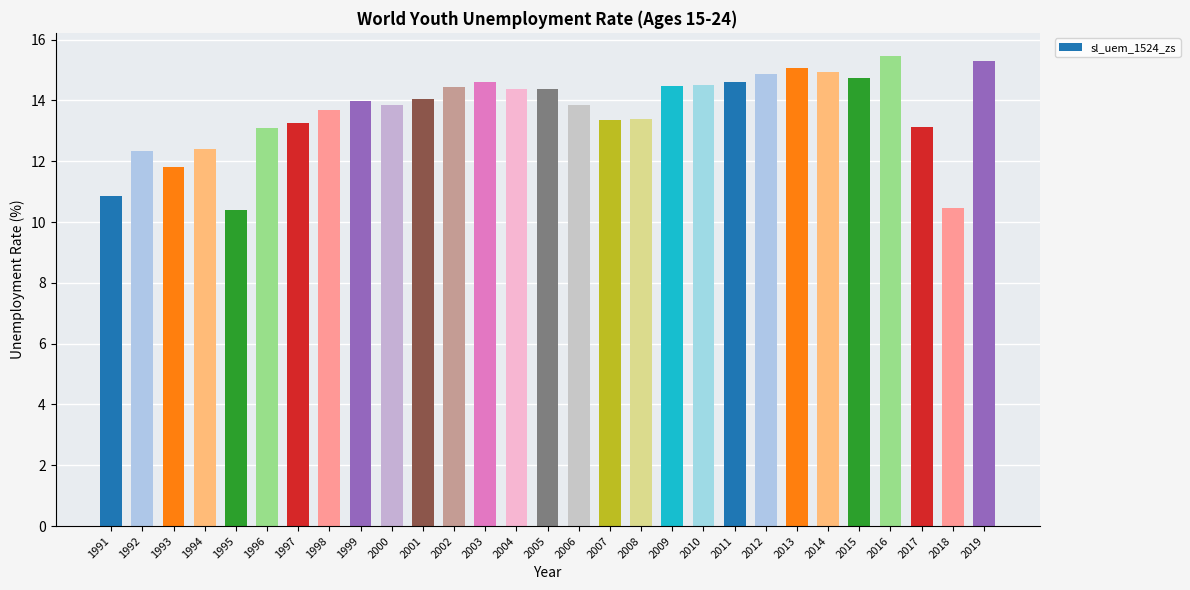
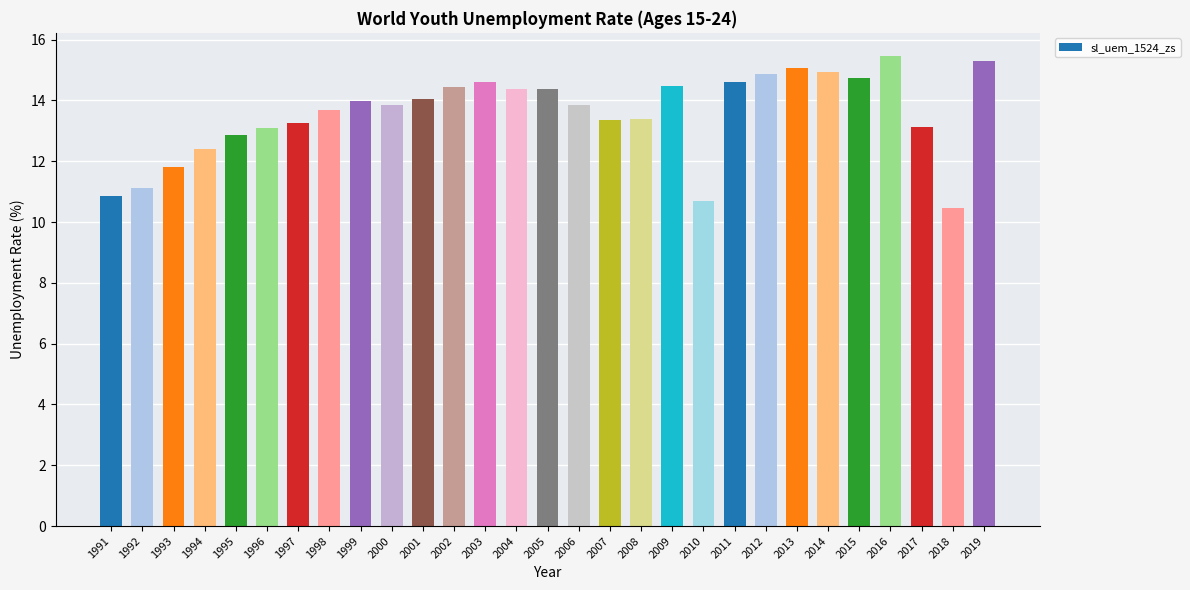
  {
    "1991": 10.8,
-   "1992": 12.3,
+   "1992": 11.1,
    "1993": 11.8,
    "1994": 12.4,
-   "1995": 10.4,
+   "1995": 12.9,
    "1996": 13.1,
    "1997": 13.2,
    "1998": 13.7,
    "1999": 14.0,
    "2000": 13.9,
    "2001": 14.0,
    "2002": 14.4,
    "2003": 14.6,
    "2004": 14.4,
    "2005": 14.4,
    "2006": 13.8,
    "2007": 13.4,
    "2008": 13.4,
    "2009": 14.5,
-   "2010": 14.5,
+   "2010": 10.7,
    "2011": 14.6,
    "2012": 14.9,
    "2013": 15.1,
    "2014": 14.9,
    "2015": 14.7,
    "2016": 15.5,
    "2017": 13.1,
    "2018": 10.4,
    "2019": 15.3
  }
